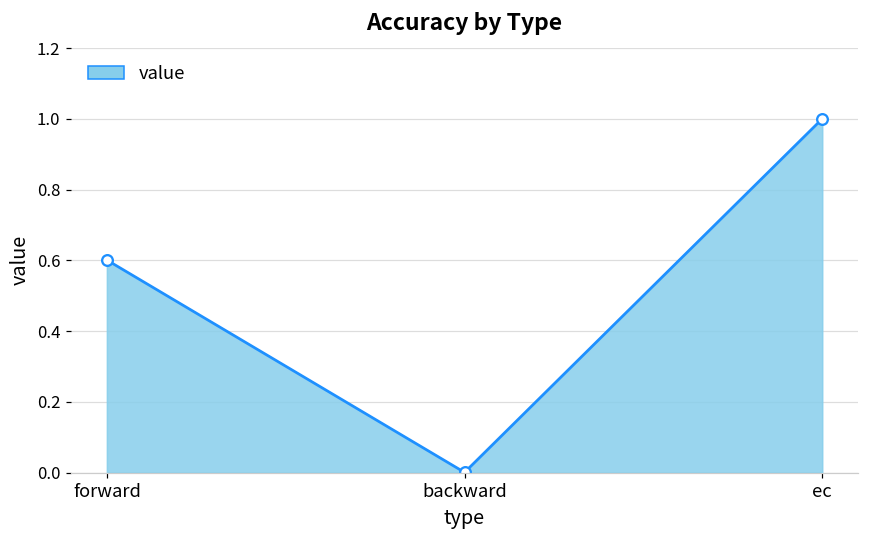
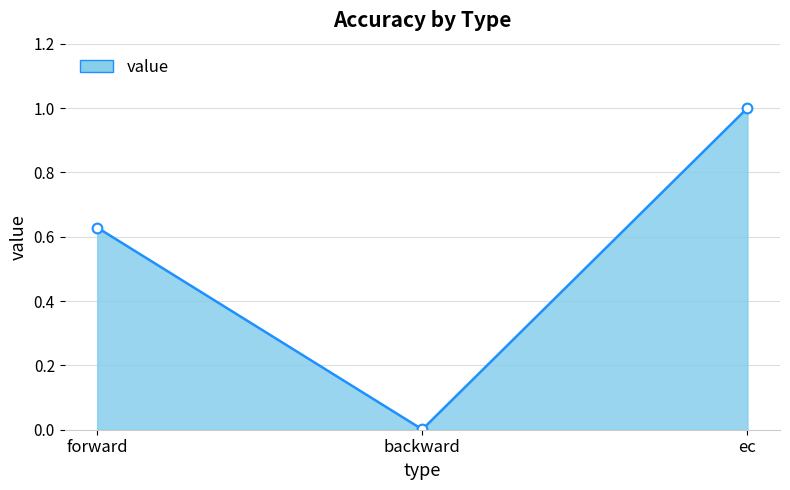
  {
-   "forward": 0.60,
+   "forward": 0.63,
    "backward": 0.00,
    "ec": 1.00
  }
